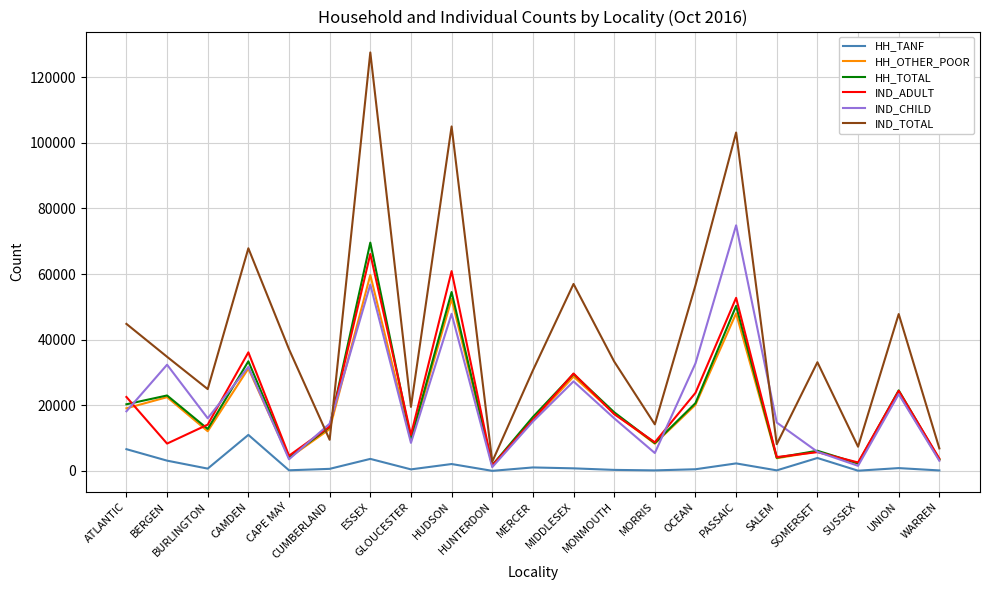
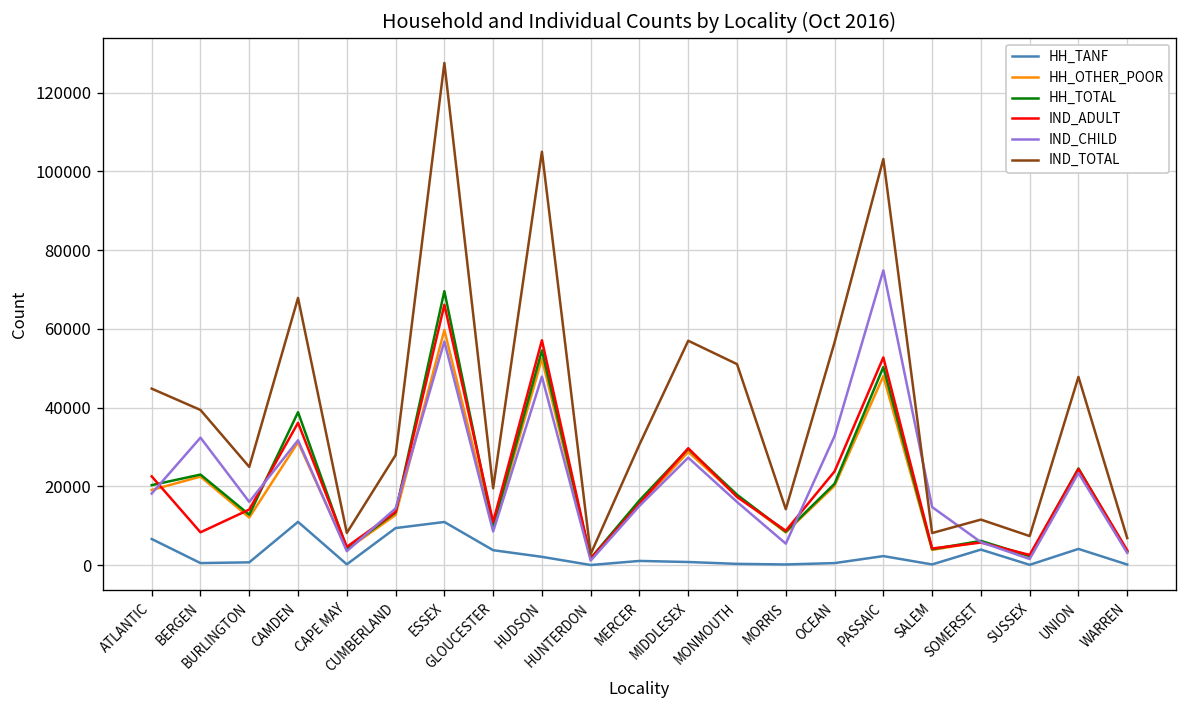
  {
    "HH_TANF": {
      "ATLANTIC": 7000,
-     "BERGEN": 3000,
+     "BERGEN": 1000,
      "BURLINGTON": 1000,
      "CAMDEN": 11000,
      "CAPE MAY": 0,
-     "CUMBERLAND": 1000,
-     "ESSEX": 4000,
-     "GLOUCESTER": 0,
+     "CUMBERLAND": 9000,
+     "ESSEX": 11000,
+     "GLOUCESTER": 4000,
      "HUDSON": 2000,
      "HUNTERDON": 0,
      "MERCER": 1000,
      "MIDDLESEX": 1000,
      "MONMOUTH": 0,
      "MORRIS": 0,
      "OCEAN": 1000,
      "PASSAIC": 2000,
      "SALEM": 0,
      "SOMERSET": 4000,
      "SUSSEX": 0,
-     "UNION": 1000,
+     "UNION": 4000,
      "WARREN": 0
    },
    "HH_OTHER_POOR": {
      "ATLANTIC": 19000,
      "ESSEX": 60000,
      "HUDSON": 52000,
      "MIDDLESEX": 29000,
      "PASSAIC": 48000
    },
    "HH_TOTAL": {
      "ATLANTIC": 20000,
-     "CAMDEN": 33000,
+     "CAMDEN": 39000,
      "ESSEX": 70000,
      "HUDSON": 55000,
      "MERCER": 16000,
      "PASSAIC": 50000
    },
    "IND_ADULT": {
      "ATLANTIC": 23000,
      "BERGEN": 8000,
      "BURLINGTON": 14000,
      "CAMDEN": 36000,
      "ESSEX": 66000,
      "GLOUCESTER": 11000,
-     "HUDSON": 61000,
+     "HUDSON": 57000,
      "OCEAN": 24000,
      "PASSAIC": 53000
    },
    "IND_CHILD": {
      "ATLANTIC": 18000,
      "BERGEN": 32000,
      "BURLINGTON": 16000,
      "CUMBERLAND": 14000,
      "ESSEX": 57000,
      "HUDSON": 48000,
      "MIDDLESEX": 27000,
      "MONMOUTH": 16000,
      "MORRIS": 5000,
      "OCEAN": 33000,
      "PASSAIC": 75000,
      "SALEM": 15000
    },
    "IND_TOTAL": {
      "ATLANTIC": 45000,
-     "BERGEN": 35000,
+     "BERGEN": 39000,
      "BURLINGTON": 25000,
      "CAMDEN": 68000,
-     "CAPE MAY": 37000,
-     "CUMBERLAND": 9000,
+     "CAPE MAY": 8000,
+     "CUMBERLAND": 28000,
      "ESSEX": 128000,
      "GLOUCESTER": 20000,
      "HUDSON": 105000,
      "HUNTERDON": 3000,
      "MERCER": 31000,
      "MIDDLESEX": 57000,
-     "MONMOUTH": 33000,
+     "MONMOUTH": 51000,
      "MORRIS": 14000,
      "OCEAN": 57000,
      "PASSAIC": 103000,
      "SALEM": 8000,
-     "SOMERSET": 33000,
+     "SOMERSET": 12000,
      "SUSSEX": 7000,
      "UNION": 48000,
      "WARREN": 7000
    }
  }
